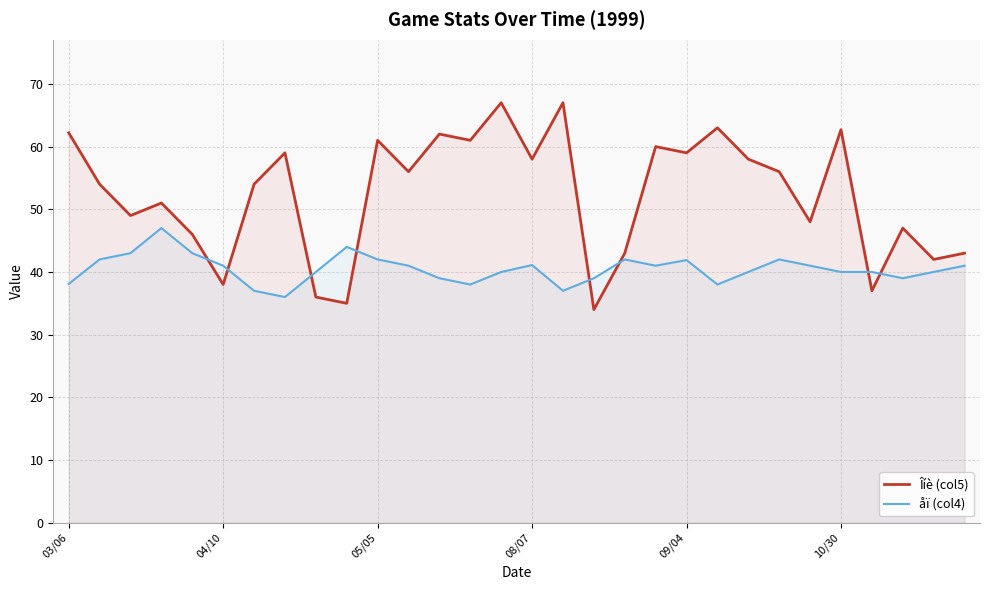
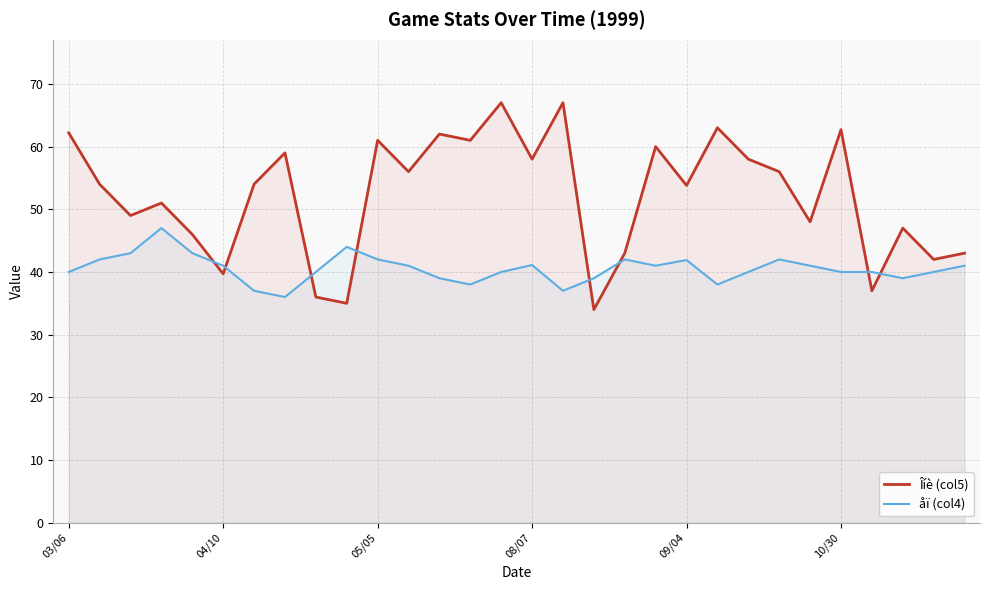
  {
    "Îíè (col5)": {
      "03/06": 62,
-     "04/10": 38,
+     "04/10": 40,
      "05/05": 61,
      "08/07": 58,
-     "09/04": 59,
+     "09/04": 54,
      "10/30": 63
    },
    "åï (col4)": {
-     "03/06": 38,
+     "03/06": 40,
      "04/10": 41,
      "05/05": 42,
      "08/07": 41,
      "09/04": 42,
      "10/30": 40
    }
  }
